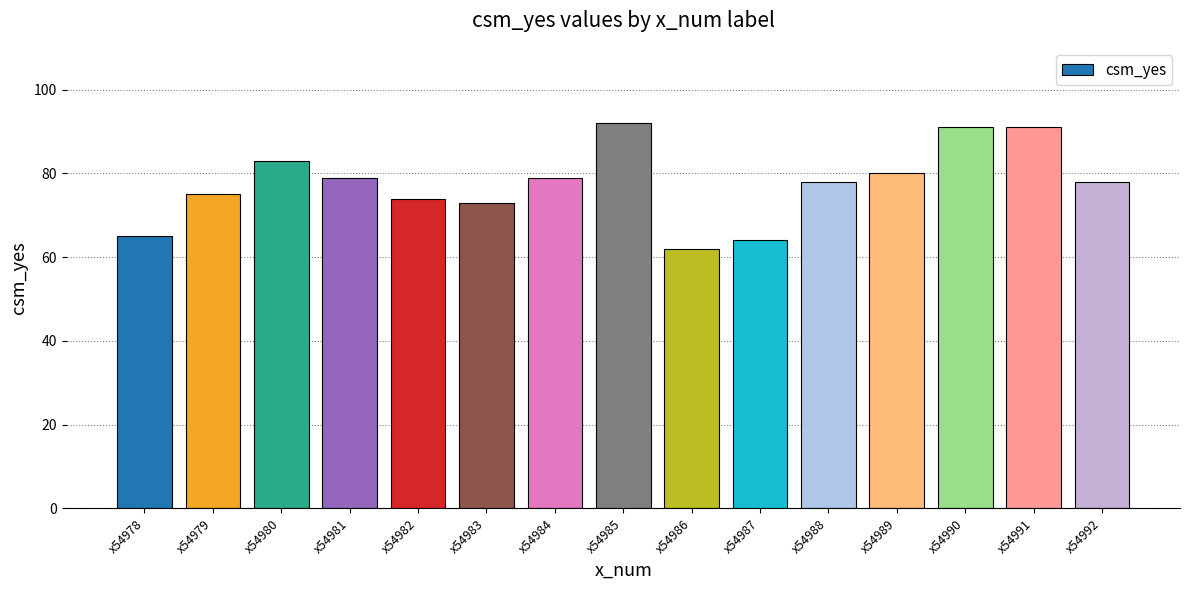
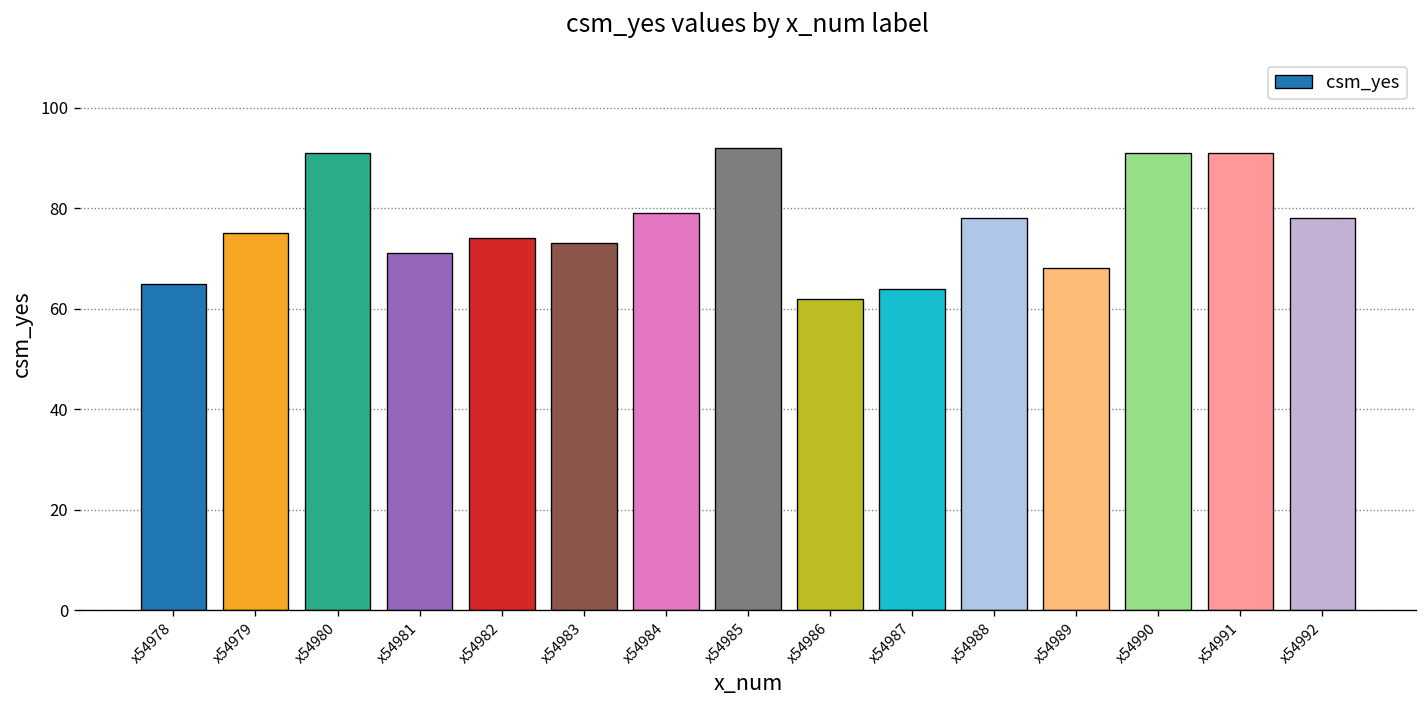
  {
    "x54978": 65,
    "x54979": 75,
-   "x54980": 83,
-   "x54981": 79,
+   "x54980": 91,
+   "x54981": 71,
    "x54982": 74,
    "x54983": 73,
    "x54984": 79,
    "x54985": 92,
    "x54986": 62,
    "x54987": 64,
    "x54988": 78,
-   "x54989": 80,
+   "x54989": 68,
    "x54990": 91,
    "x54991": 91,
    "x54992": 78
  }
